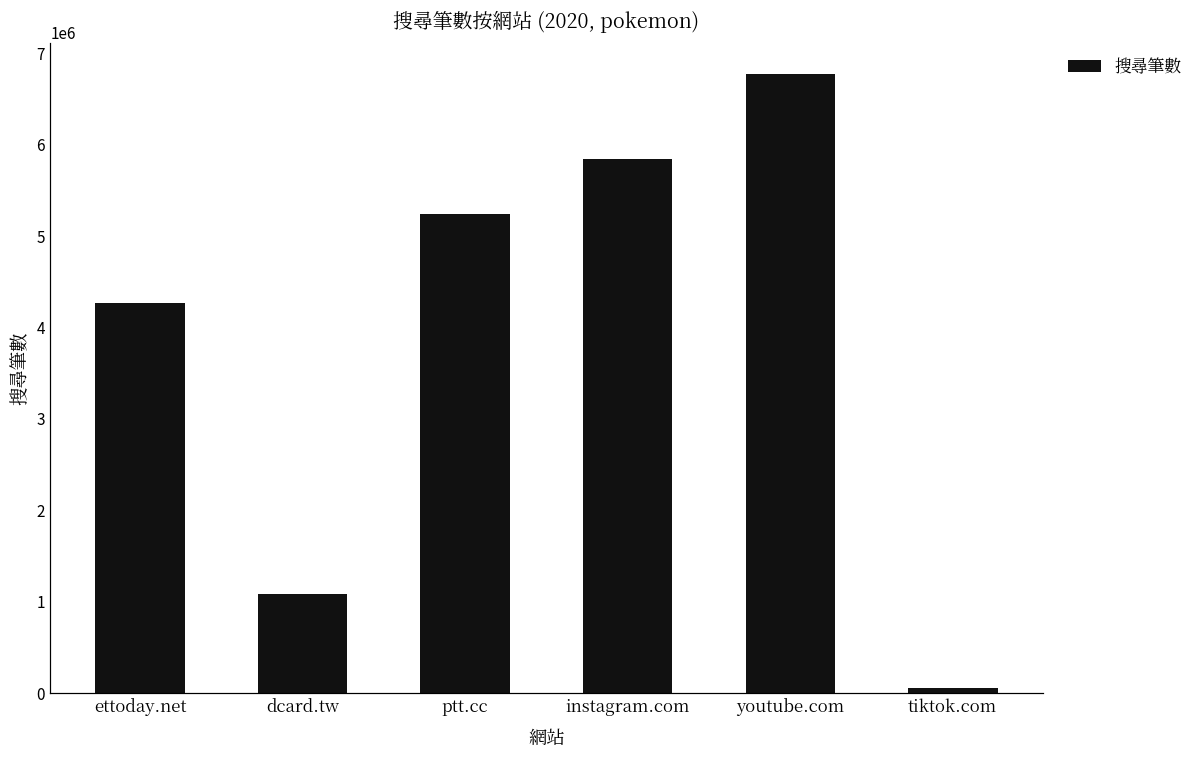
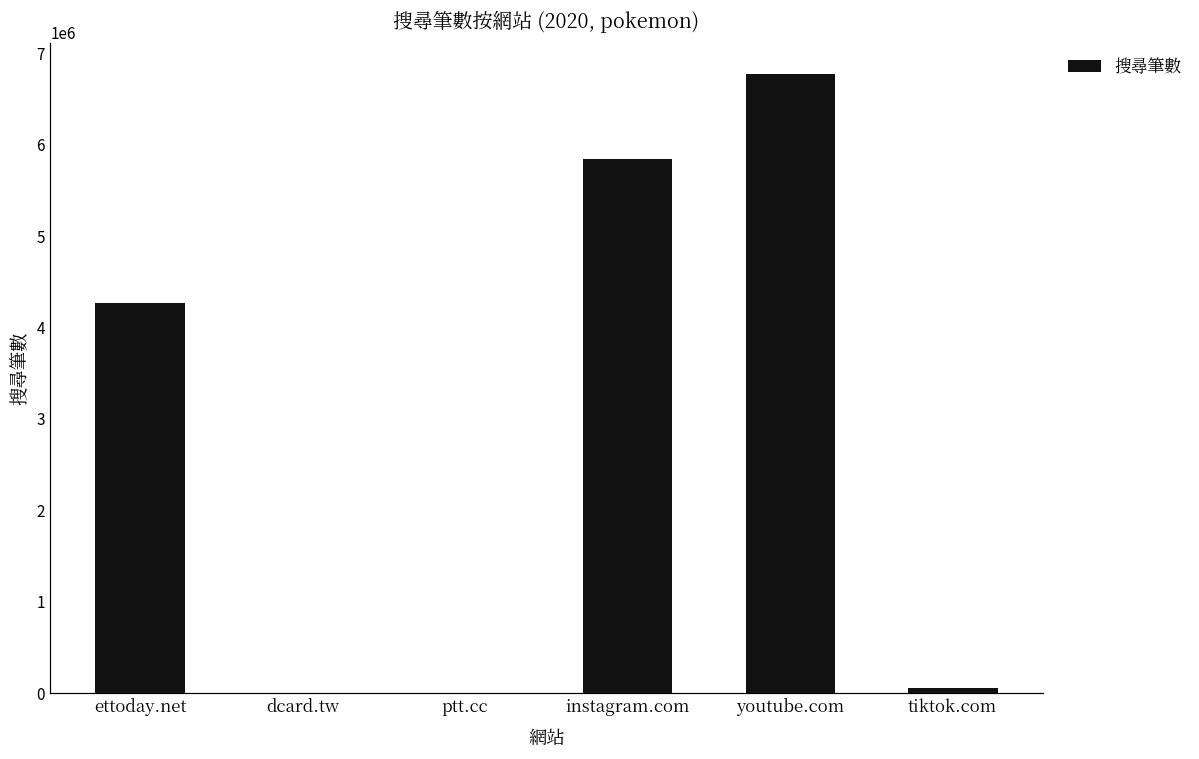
  {
    "ettoday.net": 4300000,
-   "dcard.tw": 1100000,
-   "ptt.cc": 5200000,
+   "dcard.tw": 0,
+   "ptt.cc": 0,
    "instagram.com": 5800000,
    "youtube.com": 6800000,
    "tiktok.com": 100000
  }
